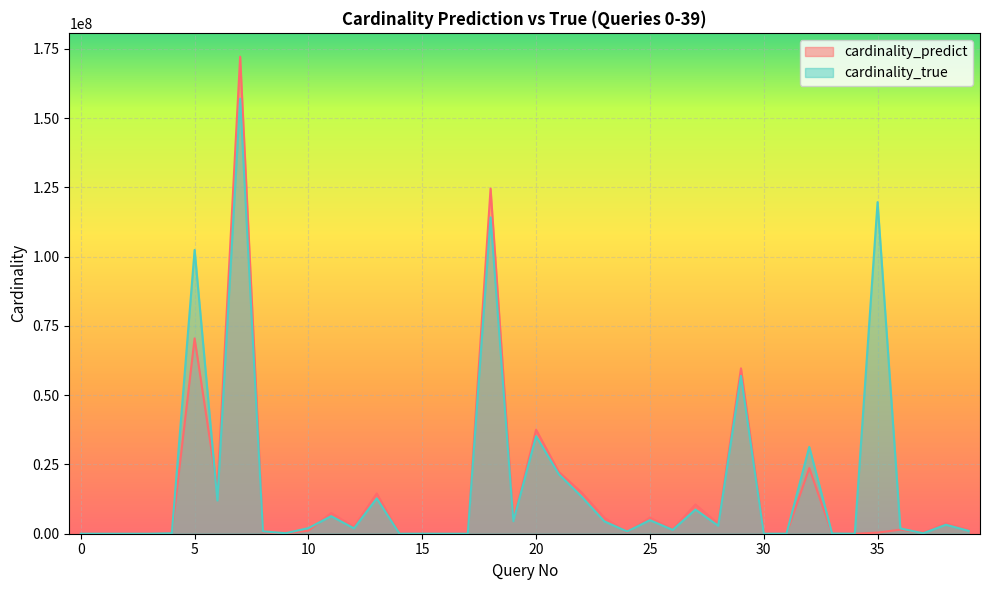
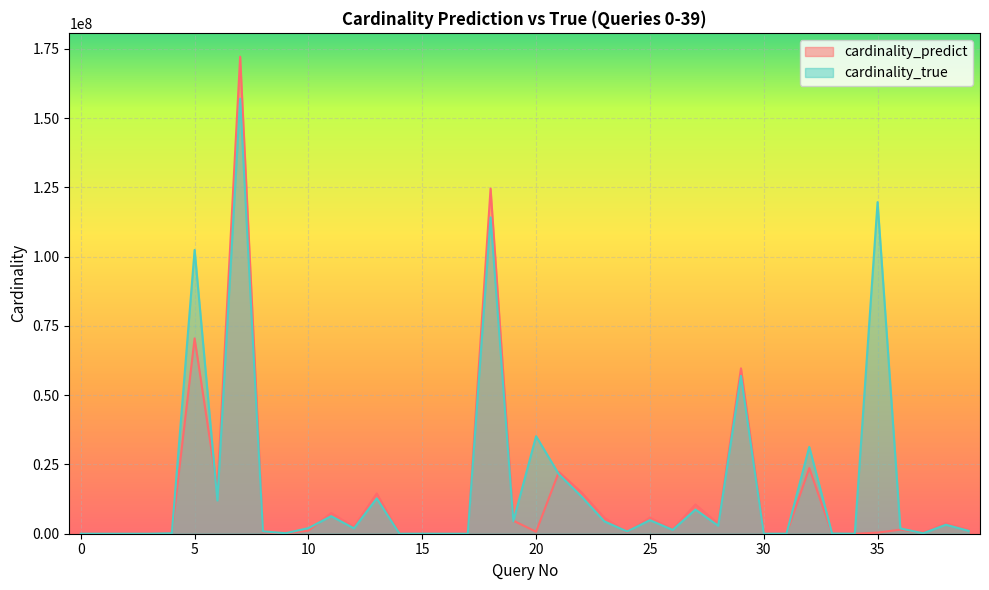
  {
    "cardinality_predict": {
      "5": 71000000,
      "10": 1000000,
-     "20": 38000000,
+     "20": 1000000,
      "25": 6000000,
      "35": 0
    },
    "cardinality_true": {
      "5": 102000000,
      "10": 2000000,
      "20": 35000000,
      "25": 5000000,
      "35": 120000000
    }
  }
